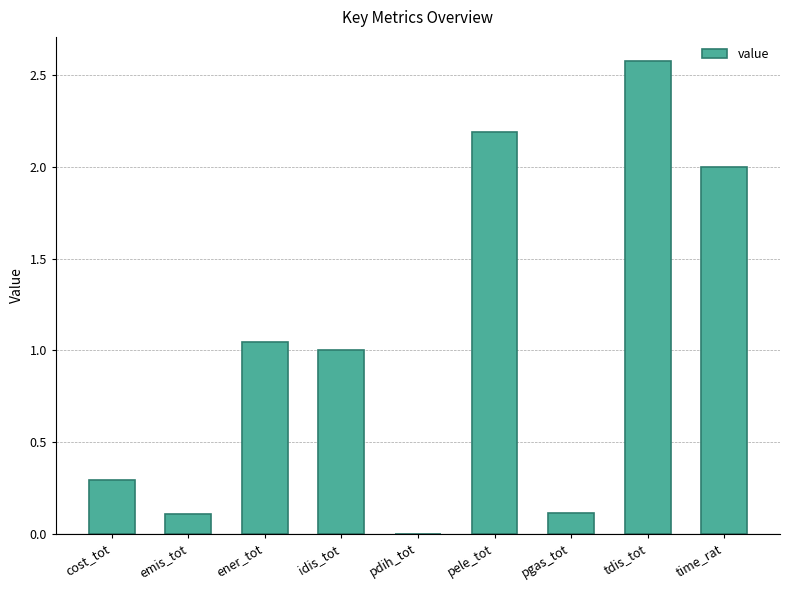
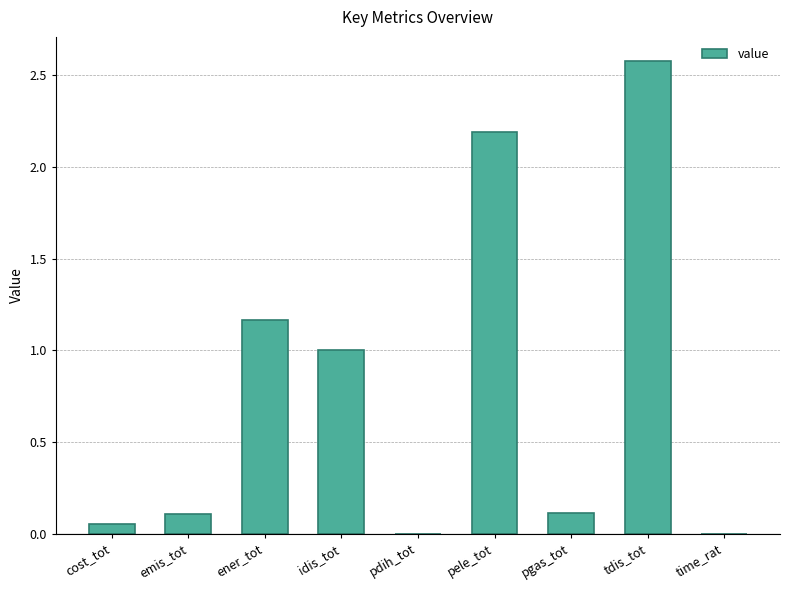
  {
-   "cost_tot": 0.29,
+   "cost_tot": 0.05,
    "emis_tot": 0.11,
-   "ener_tot": 1.04,
+   "ener_tot": 1.16,
    "idis_tot": 1.00,
    "pdih_tot": 0.00,
    "pele_tot": 2.19,
    "pgas_tot": 0.11,
    "tdis_tot": 2.58,
-   "time_rat": 2
+   "time_rat": 0
  }
